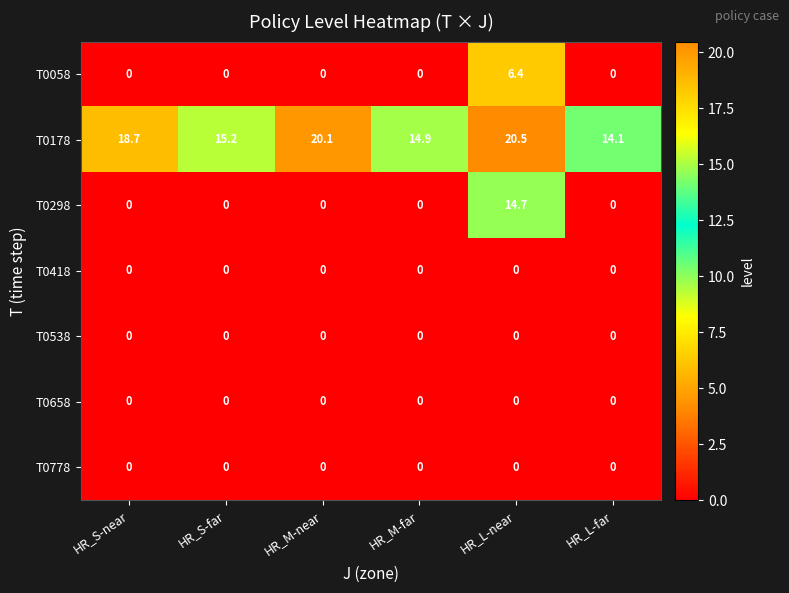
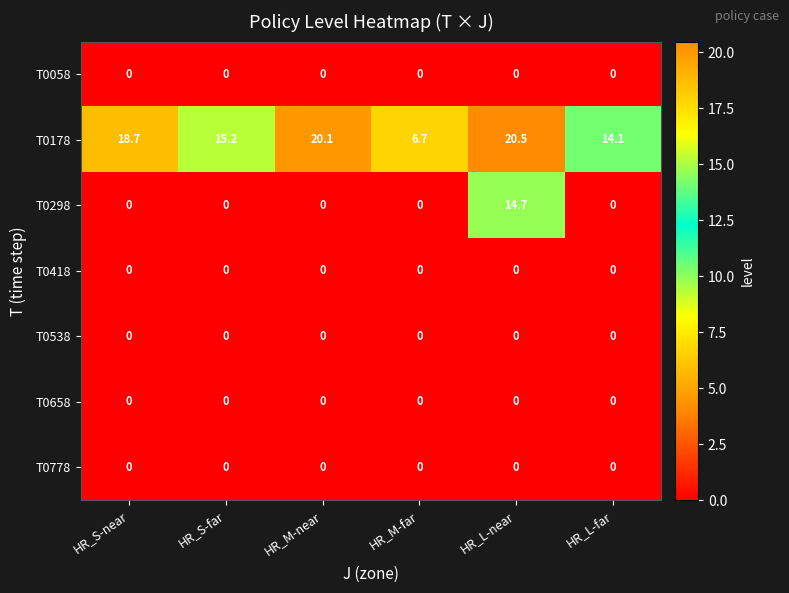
  {
    "T0058": {
      "HR_S-near": 0,
      "HR_S-far": 0,
      "HR_M-near": 0,
      "HR_M-far": 0,
-     "HR_L-near": 6.4,
+     "HR_L-near": 0,
      "HR_L-far": 0
    },
    "T0178": {
      "HR_S-near": 18.7,
      "HR_S-far": 15.2,
      "HR_M-near": 20.1,
-     "HR_M-far": 14.9,
+     "HR_M-far": 6.7,
      "HR_L-near": 20.5,
      "HR_L-far": 14.1
    },
    "T0298": {
      "HR_S-near": 0,
      "HR_S-far": 0,
      "HR_M-near": 0,
      "HR_M-far": 0,
      "HR_L-near": 14.7,
      "HR_L-far": 0
    },
    "T0418": {
      "HR_S-near": 0,
      "HR_S-far": 0,
      "HR_M-near": 0,
      "HR_M-far": 0,
      "HR_L-near": 0,
      "HR_L-far": 0
    },
    "T0538": {
      "HR_S-near": 0,
      "HR_S-far": 0,
      "HR_M-near": 0,
      "HR_M-far": 0,
      "HR_L-near": 0,
      "HR_L-far": 0
    },
    "T0658": {
      "HR_S-near": 0,
      "HR_S-far": 0,
      "HR_M-near": 0,
      "HR_M-far": 0,
      "HR_L-near": 0,
      "HR_L-far": 0
    },
    "T0778": {
      "HR_S-near": 0,
      "HR_S-far": 0,
      "HR_M-near": 0,
      "HR_M-far": 0,
      "HR_L-near": 0,
      "HR_L-far": 0
    }
  }
